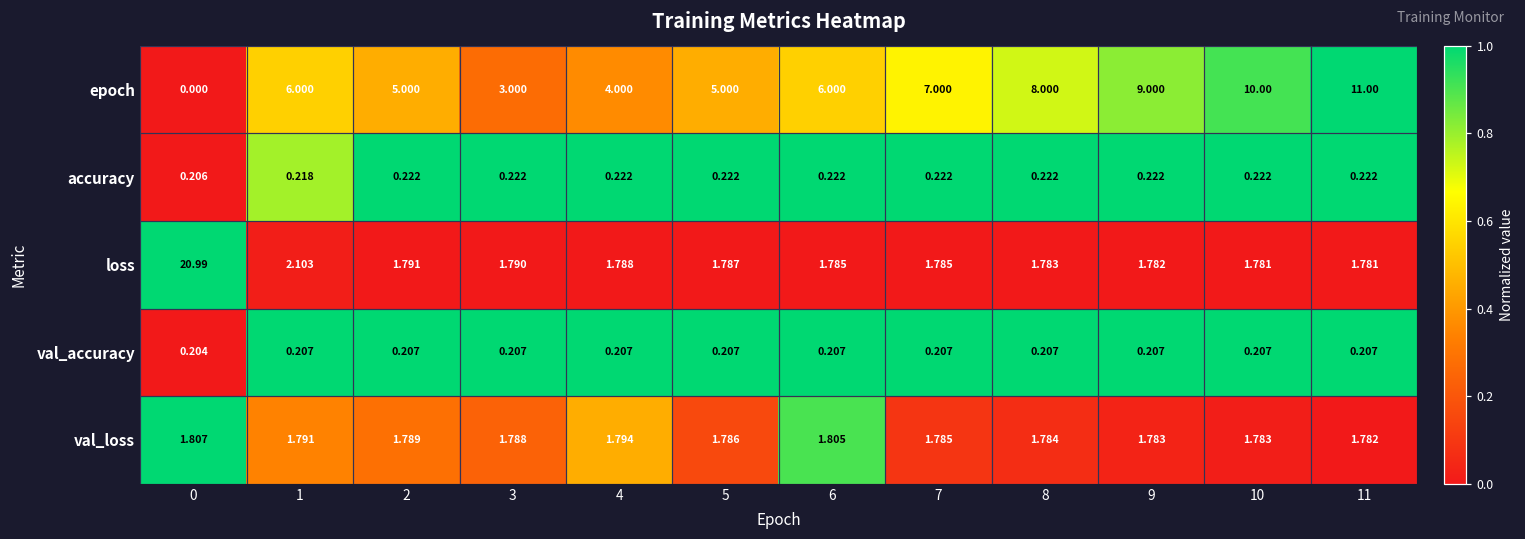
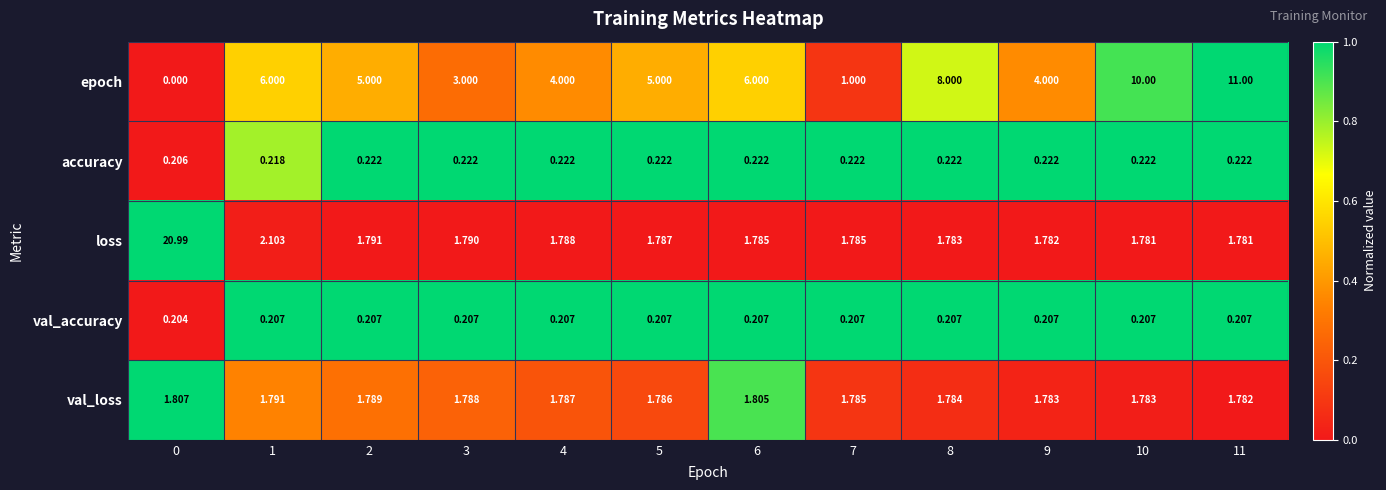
  {
    "epoch": {
      "0": 0.000,
      "1": 6.000,
      "2": 5.000,
      "3": 3.000,
      "4": 4.000,
      "5": 5.000,
      "6": 6.000,
-     "7": 7.000,
+     "7": 1.000,
      "8": 8.000,
-     "9": 9.000,
+     "9": 4.000,
      "10": 10.00,
      "11": 11.00
    },
    "accuracy": {
      "0": 0.206,
      "1": 0.218,
      "2": 0.222,
      "3": 0.222,
      "4": 0.222,
      "5": 0.222,
      "6": 0.222,
      "7": 0.222,
      "8": 0.222,
      "9": 0.222,
      "10": 0.222,
      "11": 0.222
    },
    "loss": {
      "0": 20.99,
      "1": 2.103,
      "2": 1.791,
      "3": 1.790,
      "4": 1.788,
      "5": 1.787,
      "6": 1.785,
      "7": 1.785,
      "8": 1.783,
      "9": 1.782,
      "10": 1.781,
      "11": 1.781
    },
    "val_accuracy": {
      "0": 0.204,
      "1": 0.207,
      "2": 0.207,
      "3": 0.207,
      "4": 0.207,
      "5": 0.207,
      "6": 0.207,
      "7": 0.207,
      "8": 0.207,
      "9": 0.207,
      "10": 0.207,
      "11": 0.207
    },
    "val_loss": {
      "0": 1.807,
      "1": 1.791,
      "2": 1.789,
      "3": 1.788,
-     "4": 1.794,
+     "4": 1.787,
      "5": 1.786,
      "6": 1.805,
      "7": 1.785,
      "8": 1.784,
      "9": 1.783,
      "10": 1.783,
      "11": 1.782
    }
  }
